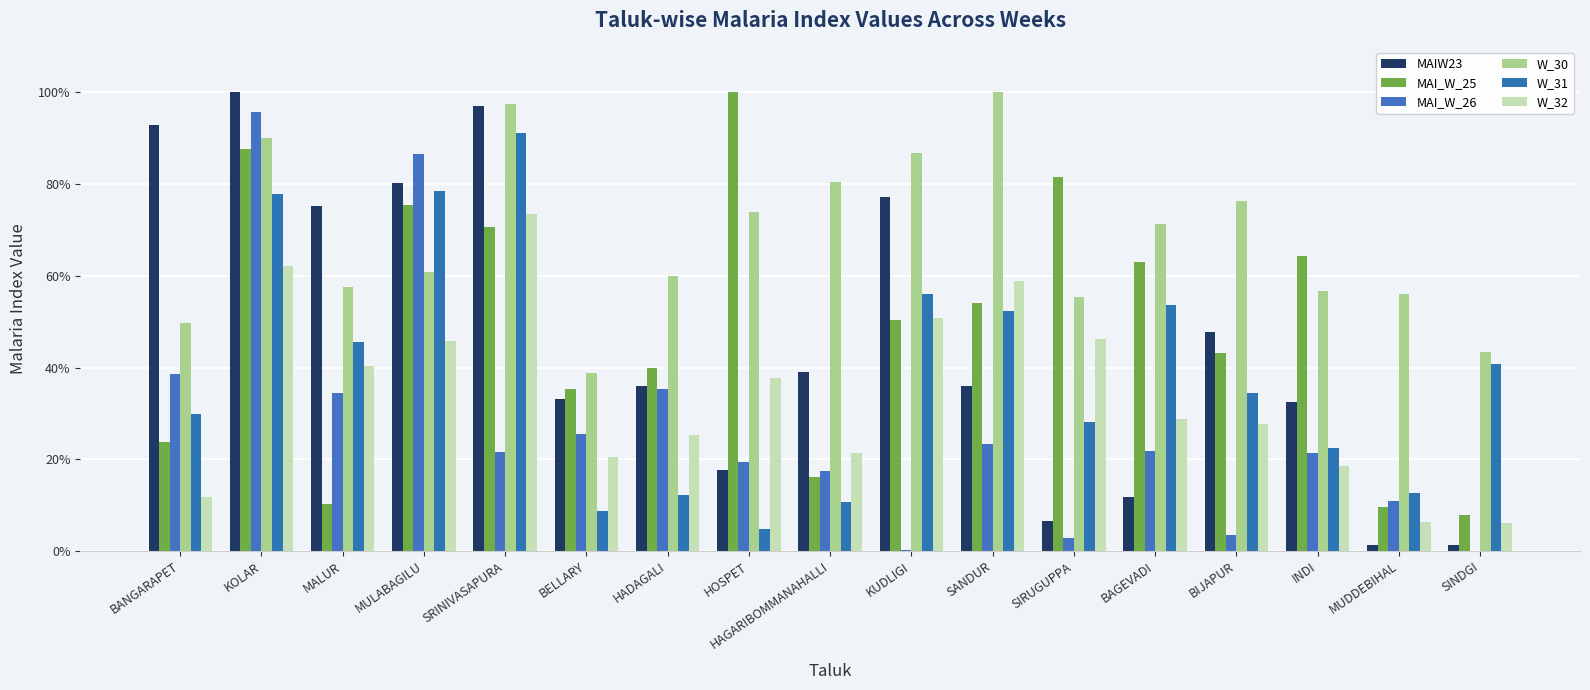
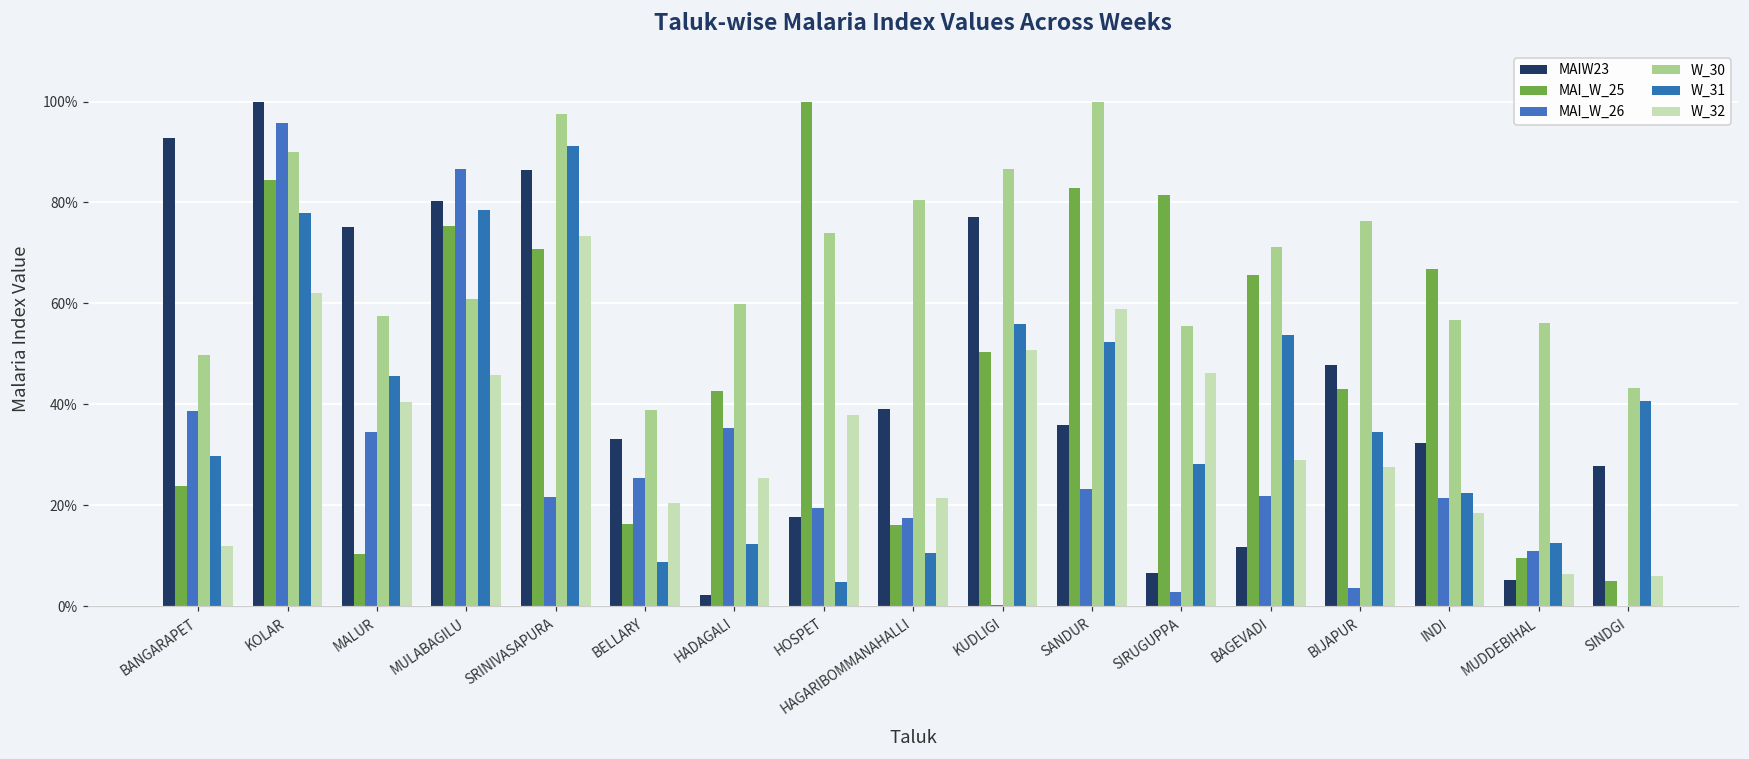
  {
    "MAIW23": {
      "BANGARAPET": "93%",
      "KOLAR": "100%",
      "MALUR": "75%",
      "MULABAGILU": "80%",
-     "SRINIVASAPURA": "97%",
+     "SRINIVASAPURA": "86%",
      "BELLARY": "33%",
-     "HADAGALI": "36%",
+     "HADAGALI": "2%",
      "HOSPET": "18%",
      "HAGARIBOMMANAHALLI": "39%",
      "KUDLIGI": "77%",
      "SANDUR": "36%",
      "SIRUGUPPA": "7%",
      "BAGEVADI": "12%",
      "BIJAPUR": "48%",
      "INDI": "32%",
-     "MUDDEBIHAL": "1%",
-     "SINDGI": "1%"
+     "MUDDEBIHAL": "5%",
+     "SINDGI": "28%"
    },
    "MAI_W_25": {
      "BANGARAPET": "24%",
-     "KOLAR": "88%",
+     "KOLAR": "84%",
      "MALUR": "10%",
      "MULABAGILU": "75%",
      "SRINIVASAPURA": "71%",
-     "BELLARY": "35%",
-     "HADAGALI": "40%",
+     "BELLARY": "16%",
+     "HADAGALI": "43%",
      "HOSPET": "100%",
      "HAGARIBOMMANAHALLI": "16%",
      "KUDLIGI": "50%",
-     "SANDUR": "54%",
+     "SANDUR": "83%",
      "SIRUGUPPA": "81%",
-     "BAGEVADI": "63%",
+     "BAGEVADI": "66%",
      "BIJAPUR": "43%",
-     "INDI": "64%",
+     "INDI": "67%",
      "MUDDEBIHAL": "10%",
-     "SINDGI": "8%"
+     "SINDGI": "5%"
    }
  }
